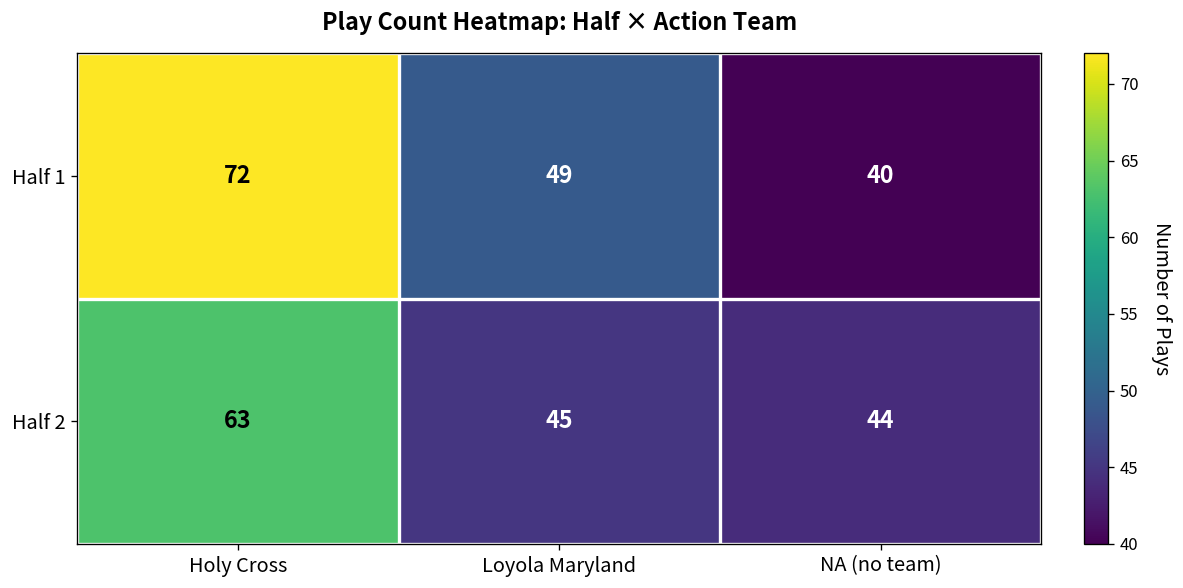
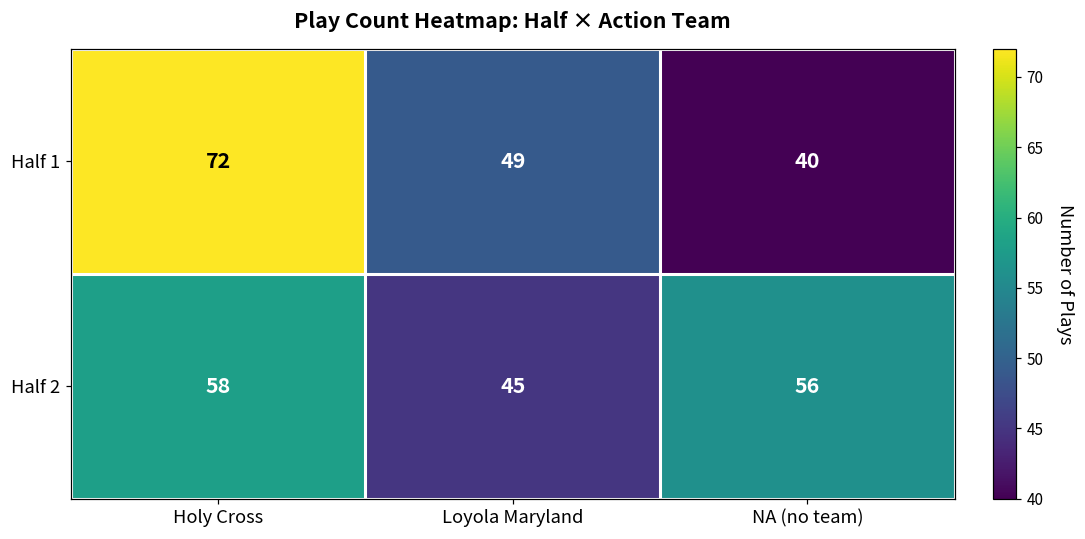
  {
    "Half 1": {
      "Holy Cross": 72,
      "Loyola Maryland": 49,
      "NA (no team)": 40
    },
    "Half 2": {
-     "Holy Cross": 63,
+     "Holy Cross": 58,
      "Loyola Maryland": 45,
-     "NA (no team)": 44
+     "NA (no team)": 56
    }
  }
